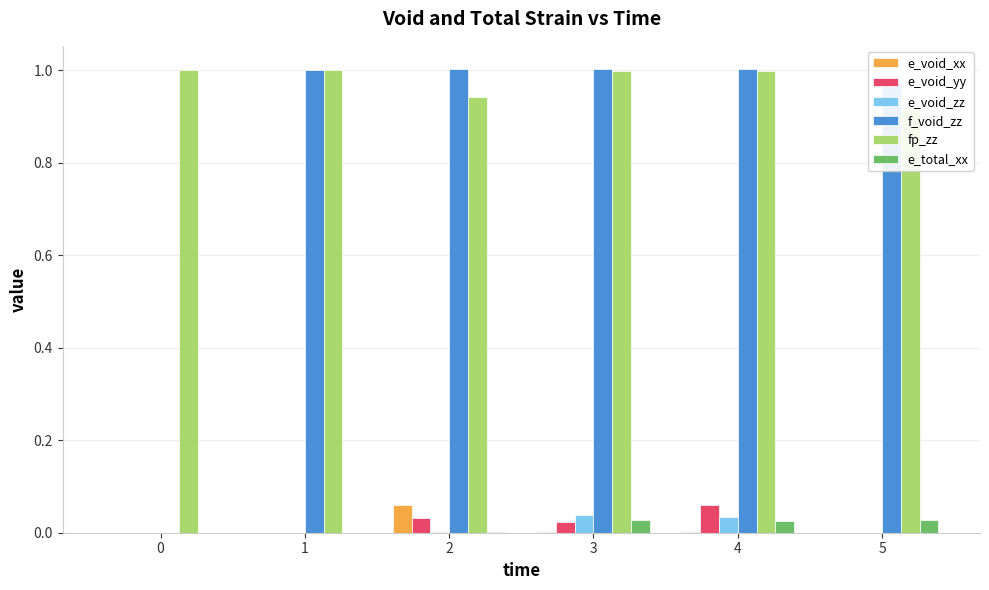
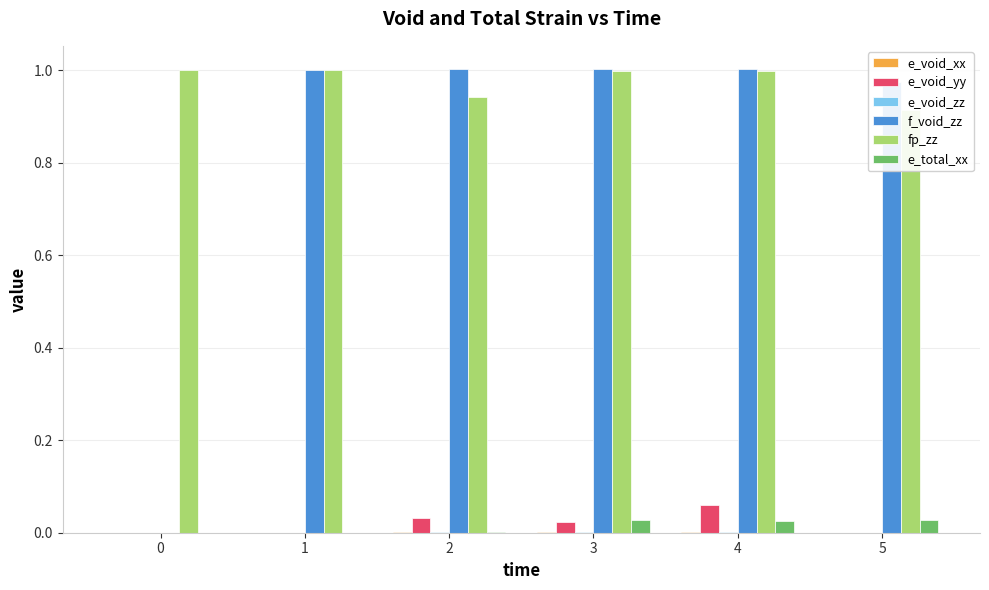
  {
    "e_void_xx": {
      "0": 0.00,
-     "2": 0.06
+     "2": 0.00
    },
    "e_void_yy": {
      "0": 0.00,
      "2": 0.03,
      "3": 0.02,
      "4": 0.06
    },
    "e_void_zz": {
      "0": 0.00,
-     "3": 0.04,
-     "4": 0.03
+     "3": 0.00,
+     "4": 0.00
    },
    "f_void_zz": {
      "0": 0.00,
      "1": 1.00,
      "2": 1.00,
      "3": 1.00,
      "4": 1.00
    },
    "fp_zz": {
      "0": 1.00,
      "1": 1.00,
      "2": 0.94,
      "3": 1.00,
      "4": 1.00
    },
    "e_total_xx": {
      "0": 0.00,
      "1": 0.00,
      "3": 0.03,
      "4": 0.03,
      "5": 0.03
    }
  }
